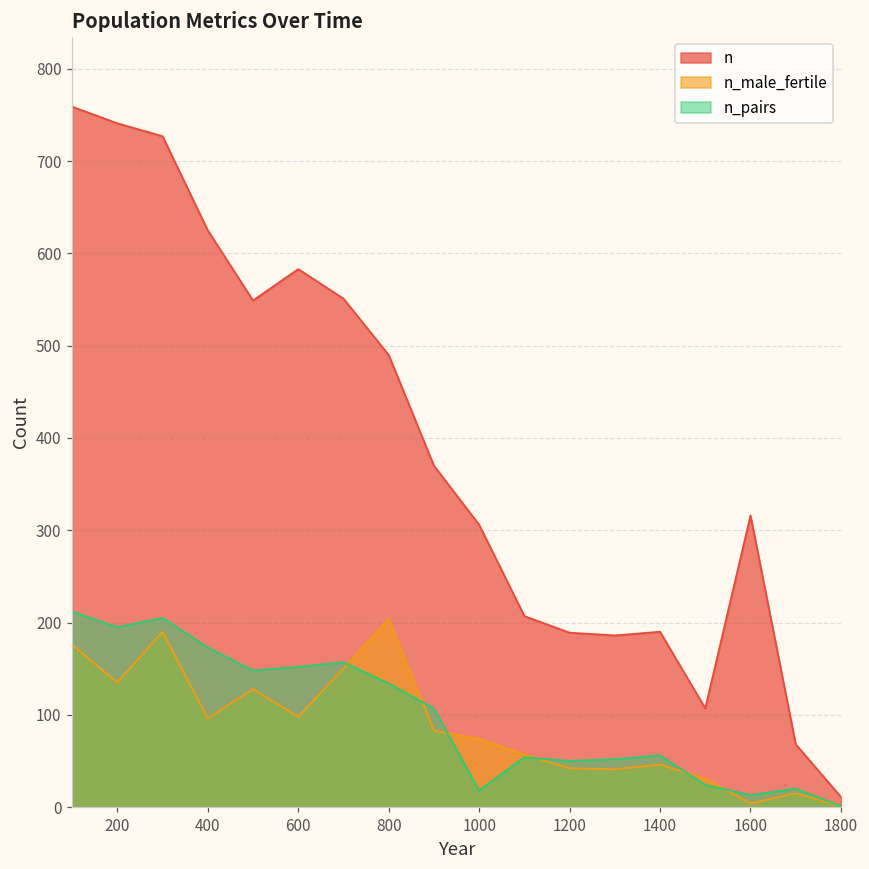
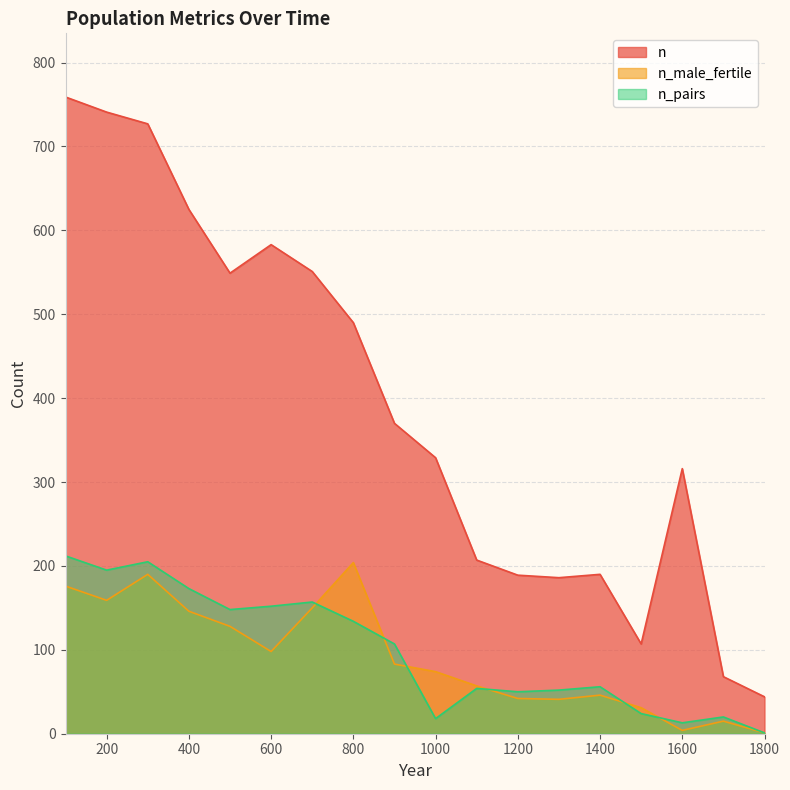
  {
    "n": {
      "200": 740,
      "400": 630,
      "600": 580,
      "800": 490,
-     "1000": 310,
+     "1000": 330,
      "1200": 190,
      "1400": 190,
      "1600": 320,
-     "1800": 10
+     "1800": 40
    },
    "n_male_fertile": {
-     "200": 140,
-     "400": 100,
+     "200": 160,
+     "400": 150,
      "600": 100,
      "800": 200,
      "1000": 70,
      "1200": 40,
      "1400": 50,
      "1600": 0
    },
    "n_pairs": {
      "200": 200,
      "400": 170,
      "600": 150,
      "800": 130,
      "1000": 20,
      "1200": 50,
      "1400": 60,
      "1600": 10
    }
  }
